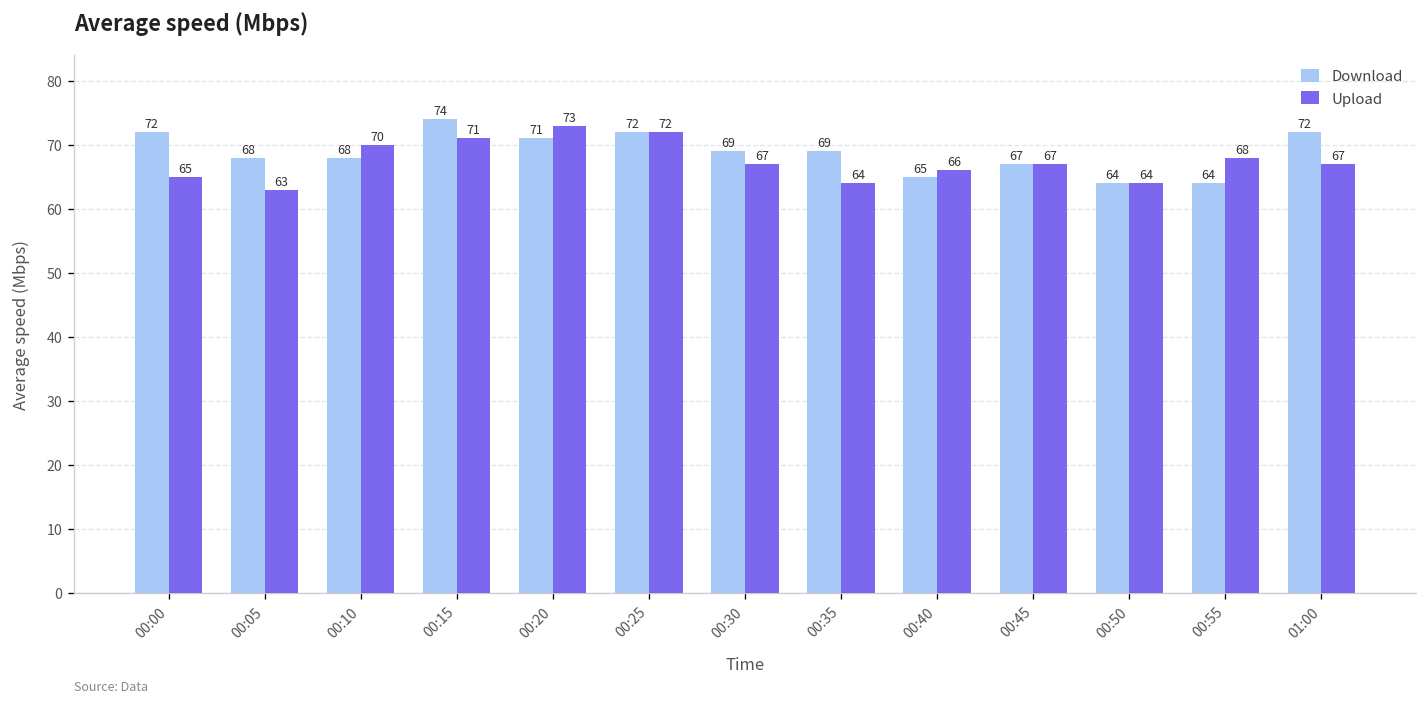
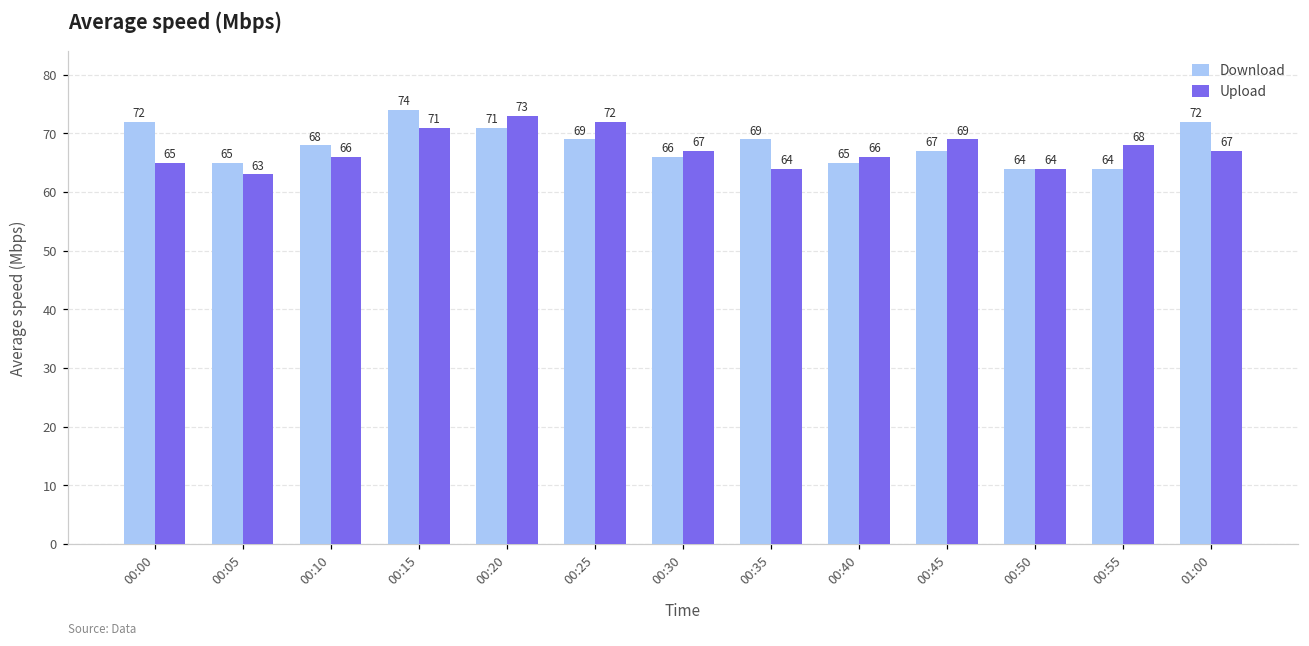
  {
    "Download": {
      "00:00": 72,
-     "00:05": 68,
+     "00:05": 65,
      "00:10": 68,
      "00:15": 74,
      "00:20": 71,
-     "00:25": 72,
-     "00:30": 69,
+     "00:25": 69,
+     "00:30": 66,
      "00:35": 69,
      "00:40": 65,
      "00:45": 67,
      "00:50": 64,
      "00:55": 64,
      "01:00": 72
    },
    "Upload": {
      "00:00": 65,
      "00:05": 63,
-     "00:10": 70,
+     "00:10": 66,
      "00:15": 71,
      "00:20": 73,
      "00:25": 72,
      "00:30": 67,
      "00:35": 64,
      "00:40": 66,
-     "00:45": 67,
+     "00:45": 69,
      "00:50": 64,
      "00:55": 68,
      "01:00": 67
    }
  }
